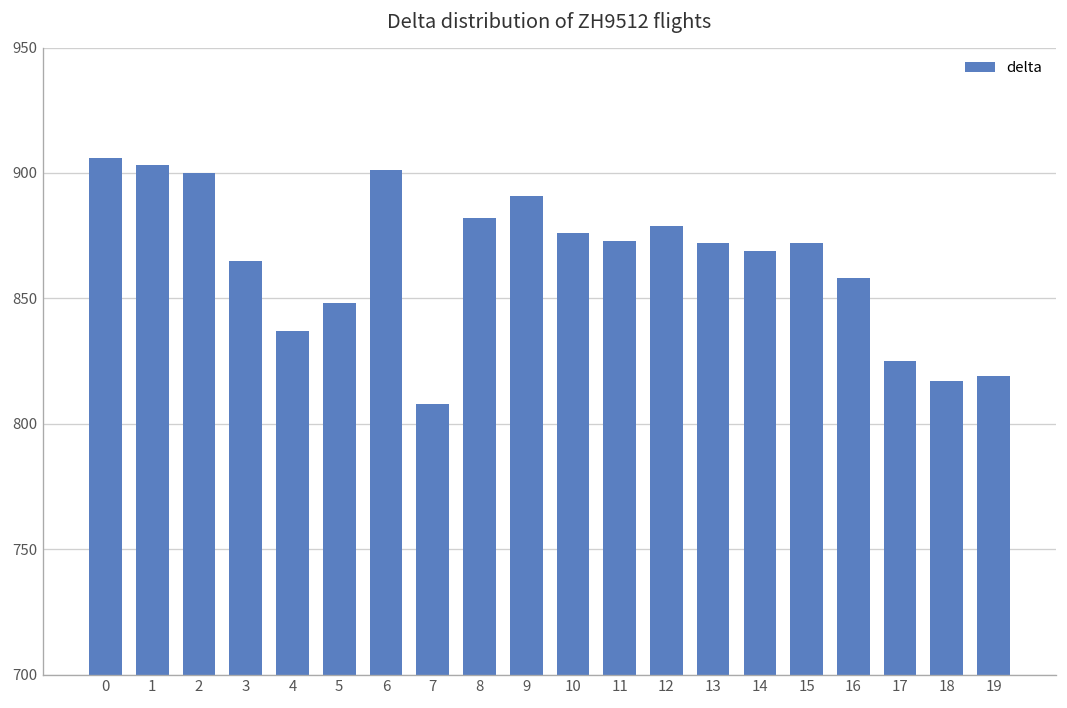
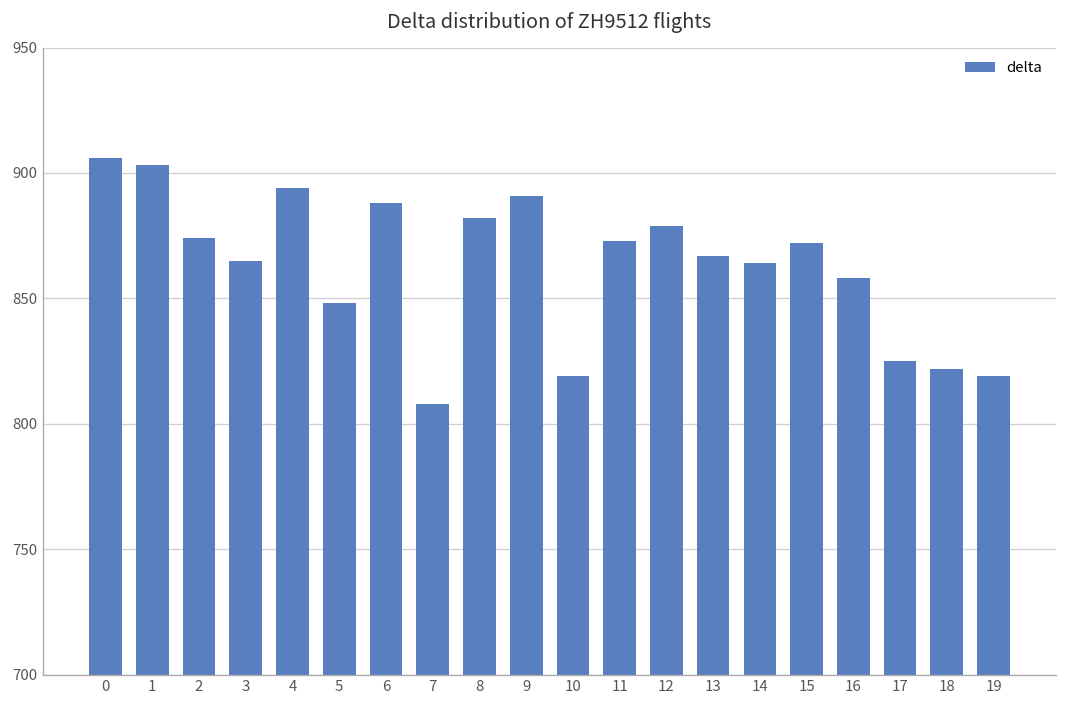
  {
    "0": 906,
    "1": 903,
-   "2": 900,
+   "2": 874,
    "3": 865,
-   "4": 837,
+   "4": 894,
    "5": 848,
-   "6": 901,
+   "6": 888,
    "7": 808,
    "8": 882,
    "9": 891,
-   "10": 876,
+   "10": 819,
    "11": 873,
    "12": 879,
-   "13": 872,
-   "14": 869,
+   "13": 867,
+   "14": 864,
    "15": 872,
    "16": 858,
    "17": 825,
-   "18": 817,
+   "18": 822,
    "19": 819
  }
